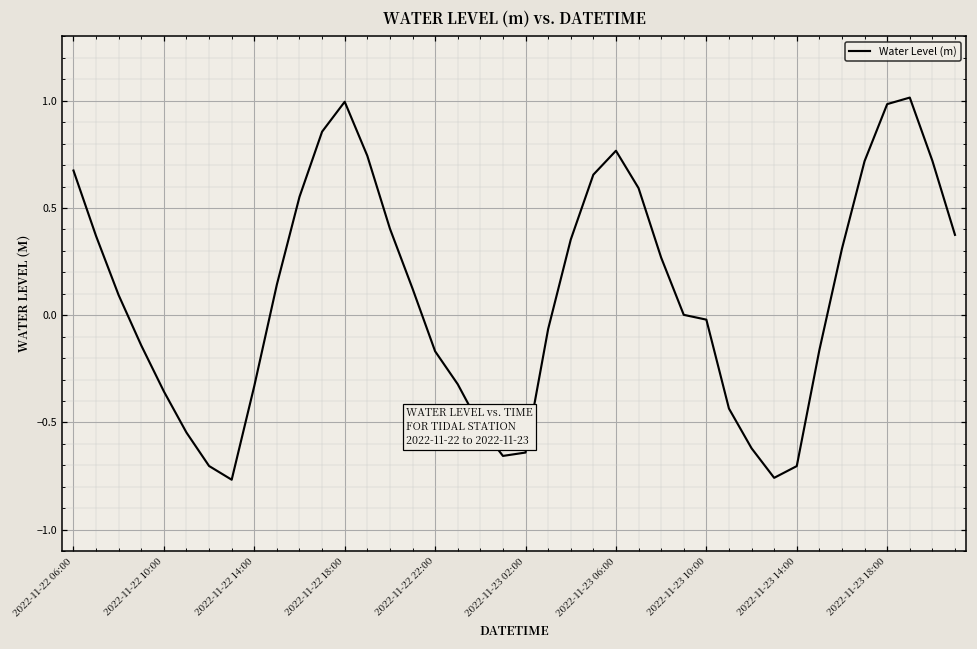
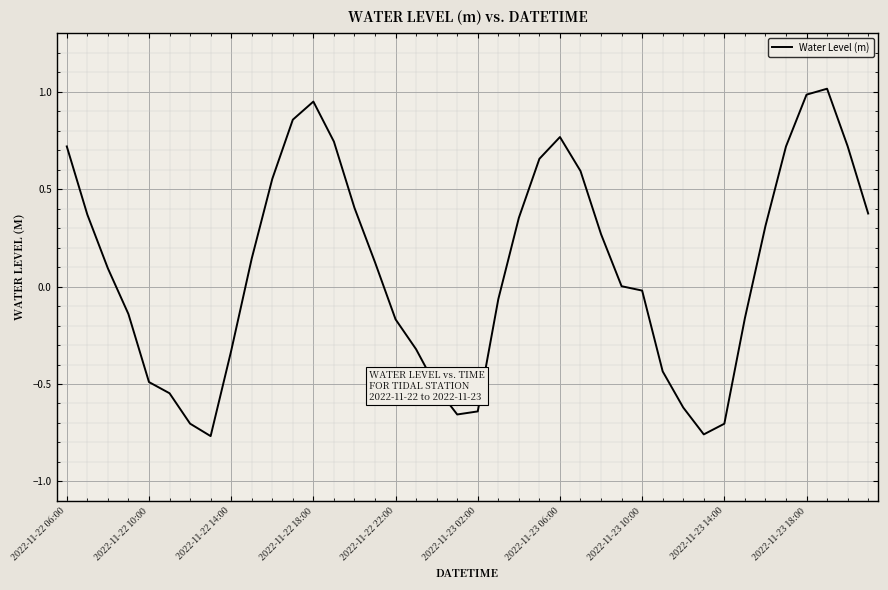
  {
-   "2022-11-22 06:00": 0.67,
-   "2022-11-22 10:00": -0.36,
+   "2022-11-22 06:00": 0.72,
+   "2022-11-22 10:00": -0.49,
    "2022-11-22 14:00": -0.33,
-   "2022-11-22 18:00": 1.00,
+   "2022-11-22 18:00": 0.95,
    "2022-11-22 22:00": -0.17,
    "2022-11-23 02:00": -0.64,
    "2022-11-23 06:00": 0.77,
    "2022-11-23 10:00": -0.02,
    "2022-11-23 14:00": -0.70,
    "2022-11-23 18:00": 0.98
  }
